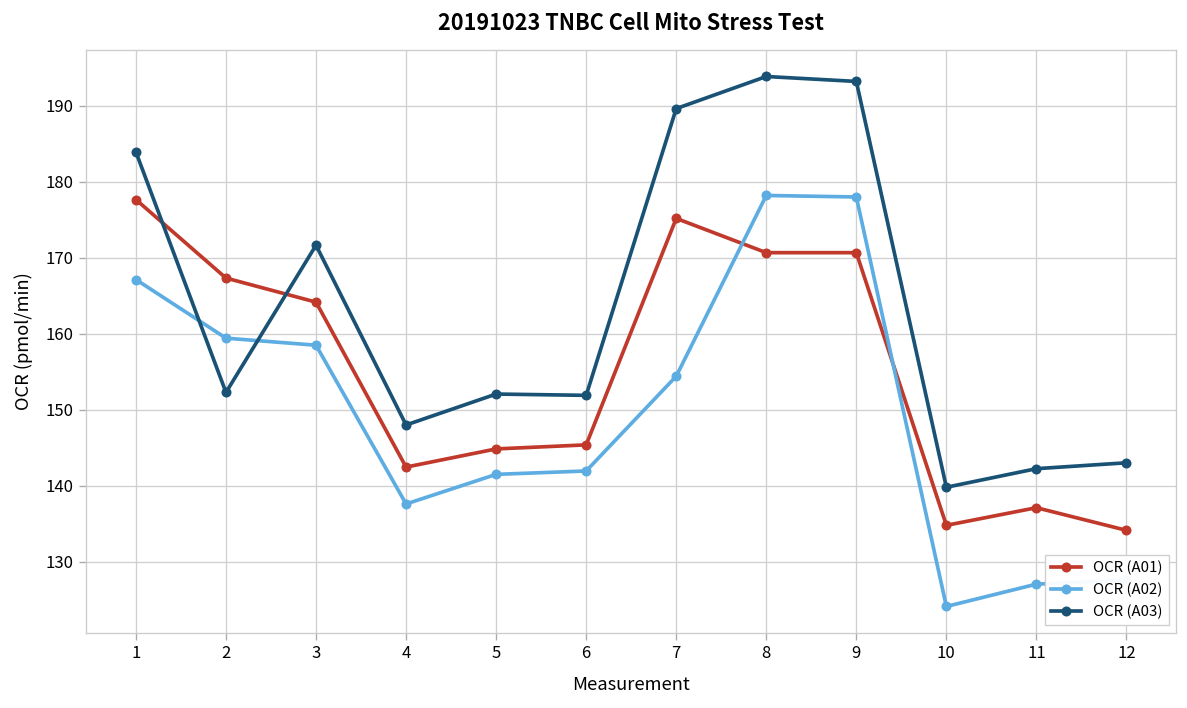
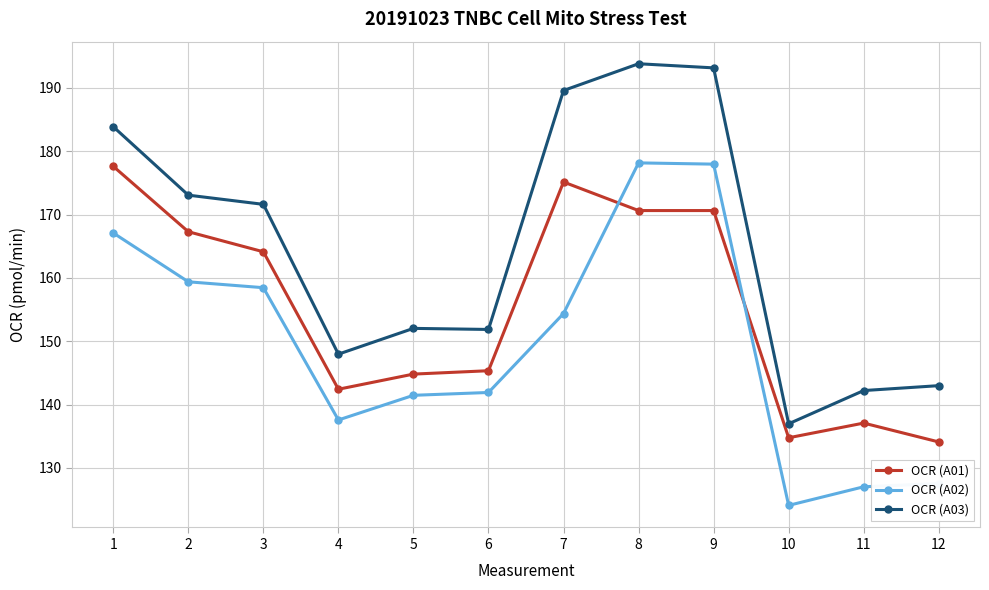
  {
    "OCR (A01)": {
      "1": 178,
      "2": 167,
      "3": 164,
      "4": 142,
      "5": 145,
      "6": 145,
      "7": 175,
      "8": 171,
      "9": 171,
      "10": 135,
      "11": 137,
      "12": 134
    },
    "OCR (A02)": {
      "1": 167,
      "2": 159,
      "3": 158,
      "4": 138,
      "5": 141,
      "6": 142,
      "7": 154,
      "8": 178,
      "9": 178,
      "10": 124,
      "11": 127
    },
    "OCR (A03)": {
      "1": 184,
-     "2": 152,
+     "2": 173,
      "3": 172,
      "4": 148,
      "5": 152,
      "6": 152,
      "7": 190,
      "8": 194,
      "9": 193,
-     "10": 140,
+     "10": 137,
      "11": 142,
      "12": 143
    }
  }
